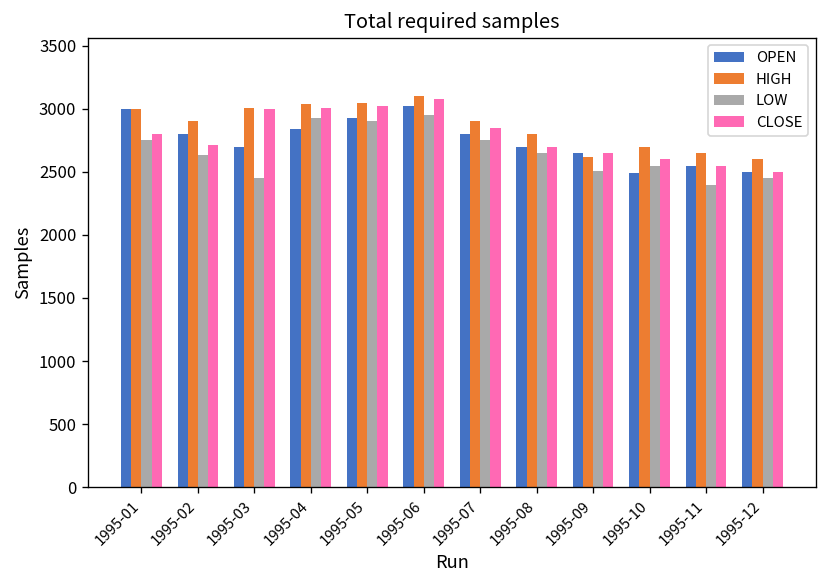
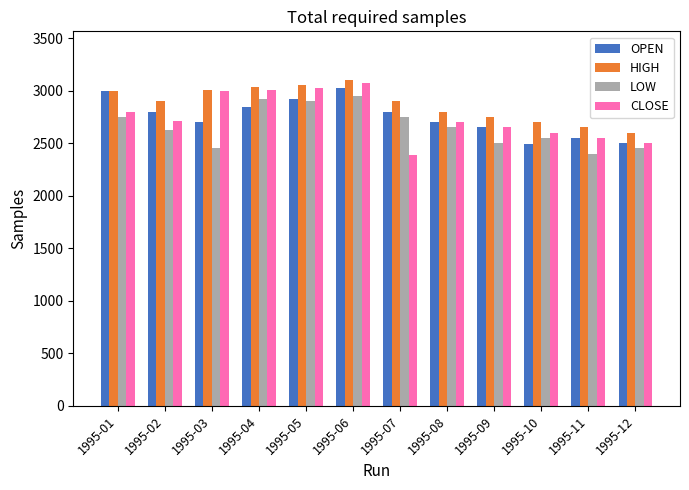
  {
    "OPEN": {
      "1995-01": 3000,
      "1995-02": 2800,
      "1995-03": 2700,
      "1995-04": 2840,
      "1995-05": 2930,
      "1995-06": 3030,
      "1995-07": 2800,
      "1995-08": 2700,
      "1995-09": 2650,
      "1995-10": 2490,
      "1995-11": 2550,
      "1995-12": 2500
    },
    "HIGH": {
      "1995-01": 3000,
      "1995-02": 2900,
      "1995-03": 3010,
      "1995-04": 3040,
      "1995-05": 3050,
      "1995-06": 3100,
      "1995-07": 2900,
      "1995-08": 2800,
-     "1995-09": 2620,
+     "1995-09": 2750,
      "1995-10": 2700,
      "1995-11": 2650,
      "1995-12": 2600
    },
    "LOW": {
      "1995-01": 2750,
      "1995-02": 2630,
      "1995-03": 2450,
      "1995-04": 2930,
      "1995-05": 2900,
      "1995-06": 2950,
      "1995-07": 2750,
      "1995-08": 2650,
      "1995-09": 2510,
      "1995-10": 2550,
      "1995-11": 2390,
      "1995-12": 2450
    },
    "CLOSE": {
      "1995-01": 2800,
      "1995-02": 2720,
      "1995-03": 3000,
      "1995-04": 3010,
      "1995-05": 3030,
      "1995-06": 3080,
-     "1995-07": 2850,
+     "1995-07": 2380,
      "1995-08": 2700,
      "1995-09": 2650,
      "1995-10": 2600,
      "1995-11": 2550,
      "1995-12": 2500
    }
  }
